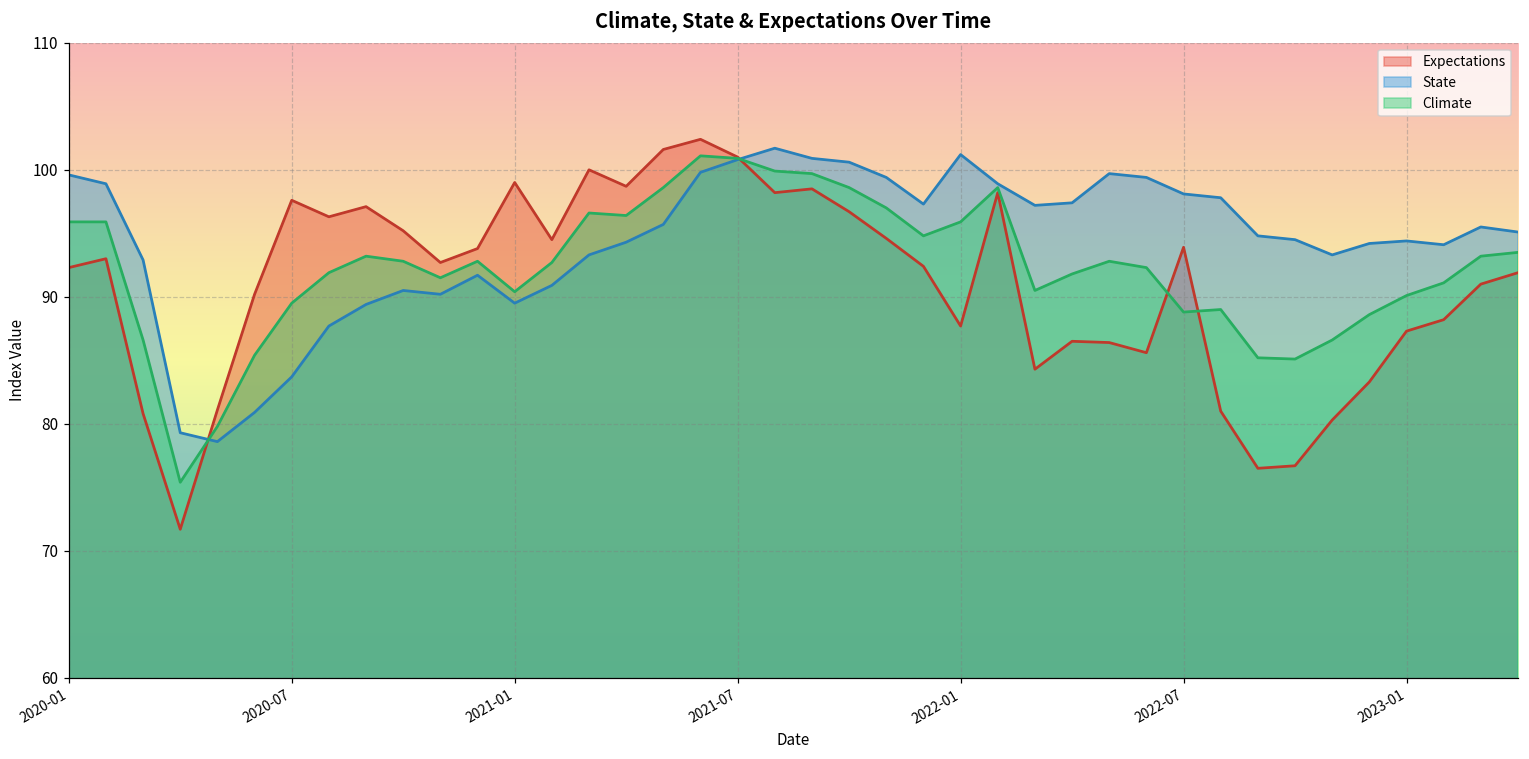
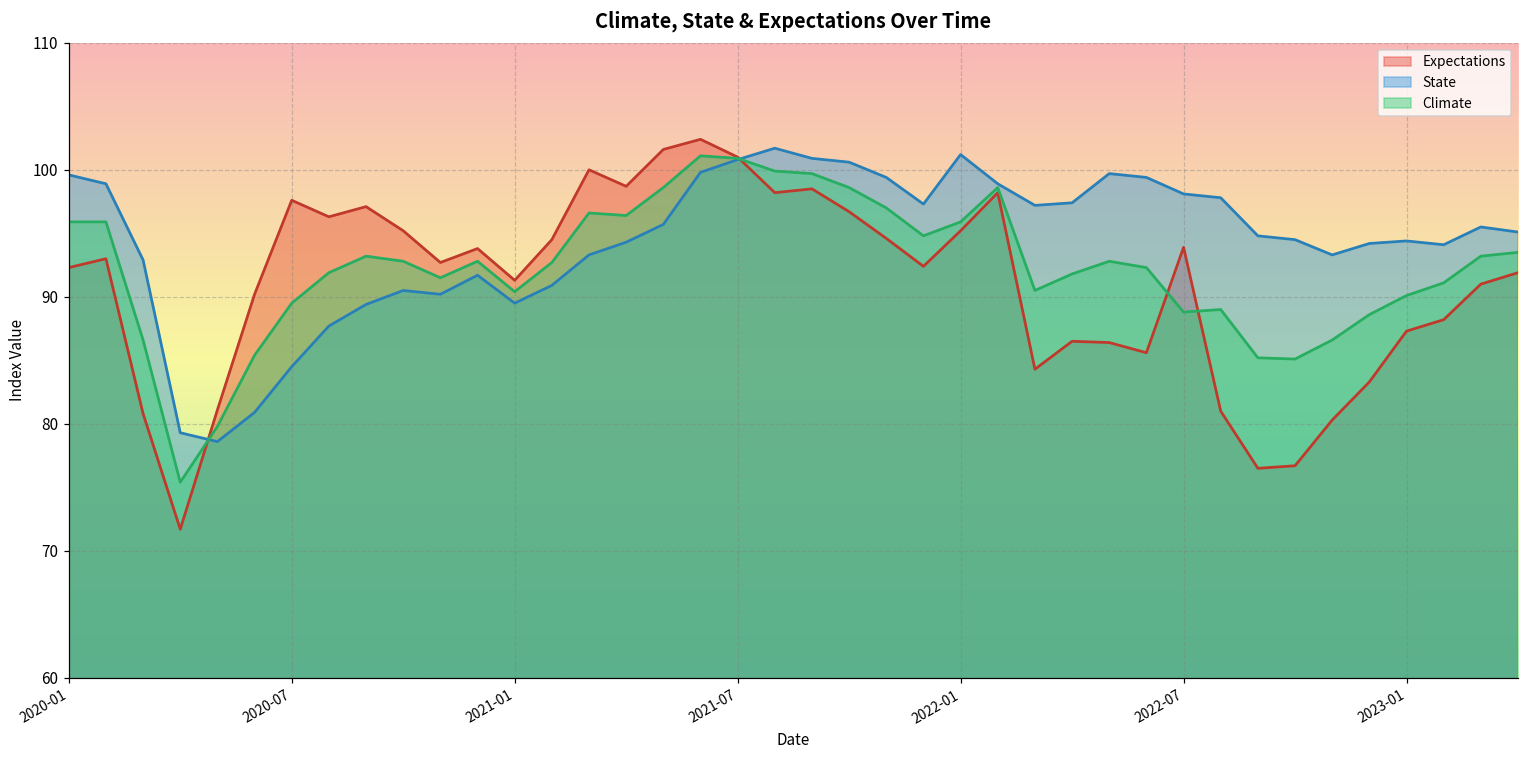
  {
    "Expectations": {
      "2020-01": 92.3,
      "2020-07": 97.6,
-     "2021-01": 99.0,
-     "2022-01": 87.7,
+     "2021-01": 91.3,
+     "2022-01": 95.2,
      "2022-07": 93.9,
      "2023-01": 87.3
    },
    "State": {
      "2020-01": 99.6,
-     "2020-07": 83.7,
+     "2020-07": 84.5,
      "2021-01": 89.5,
      "2022-01": 101.2,
      "2022-07": 98.1,
      "2023-01": 94.4
    },
    "Climate": {
      "2020-01": 95.9,
      "2020-07": 89.5,
      "2021-01": 90.4,
      "2022-01": 95.9,
      "2022-07": 88.8,
      "2023-01": 90.1
    }
  }
